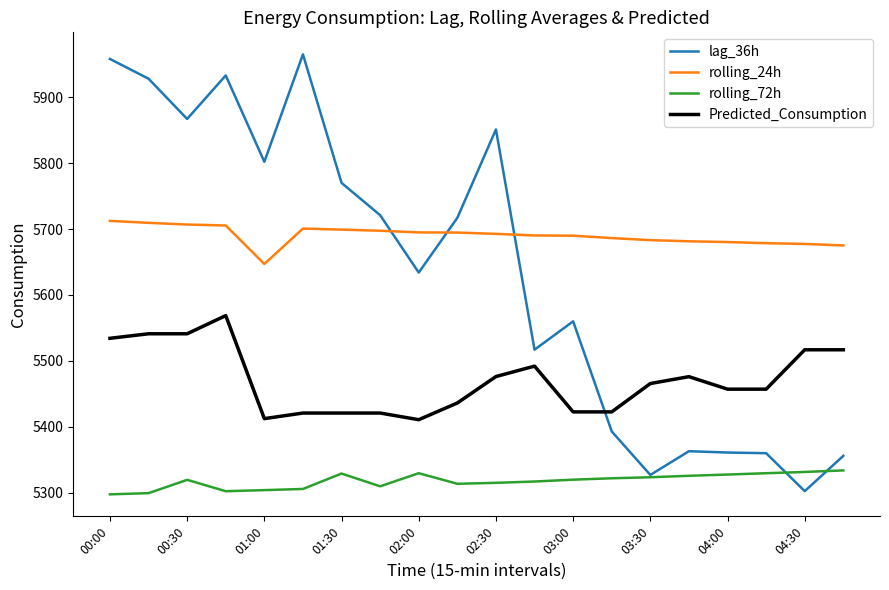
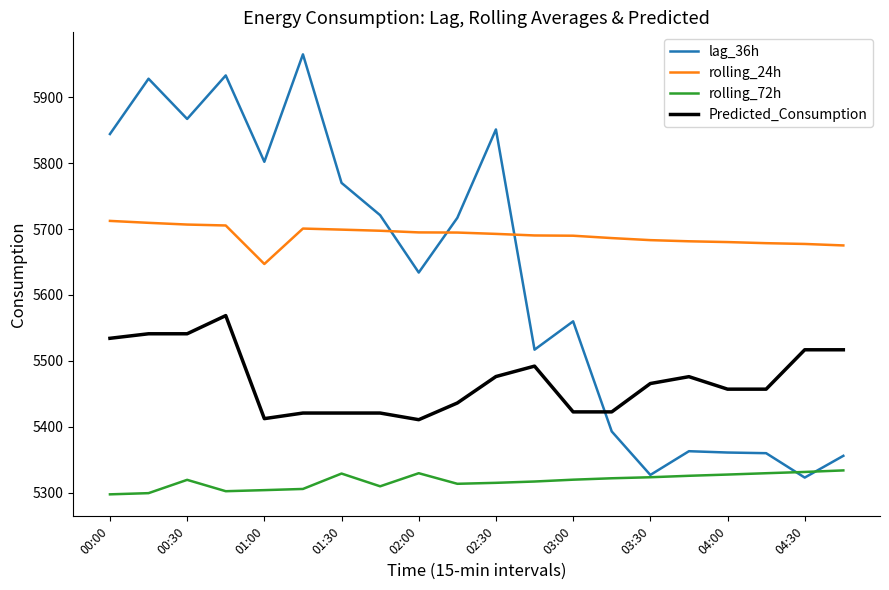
  {
    "lag_36h": {
-     "00:00": 5960,
+     "00:00": 5840,
      "00:30": 5870,
      "01:00": 5800,
      "01:30": 5770,
      "02:00": 5630,
      "02:30": 5850,
      "03:00": 5560,
      "04:00": 5360,
-     "04:30": 5300
+     "04:30": 5320
    },
    "rolling_24h": {
      "00:00": 5710,
      "00:30": 5710,
      "01:00": 5650,
      "01:30": 5700,
      "02:00": 5690,
      "02:30": 5690,
      "03:00": 5690,
      "03:30": 5680,
      "04:00": 5680,
      "04:30": 5680
    },
    "rolling_72h": {
      "00:00": 5300,
      "00:30": 5320,
      "01:00": 5300,
      "01:30": 5330,
      "02:00": 5330,
      "02:30": 5320,
      "03:00": 5320,
      "04:00": 5330,
      "04:30": 5330
    },
    "Predicted_Consumption": {
      "00:00": 5530,
      "00:30": 5540,
      "01:00": 5410,
      "01:30": 5420,
      "02:00": 5410,
      "02:30": 5480,
      "03:00": 5420,
      "03:30": 5470,
      "04:00": 5460,
      "04:30": 5520
    }
  }
